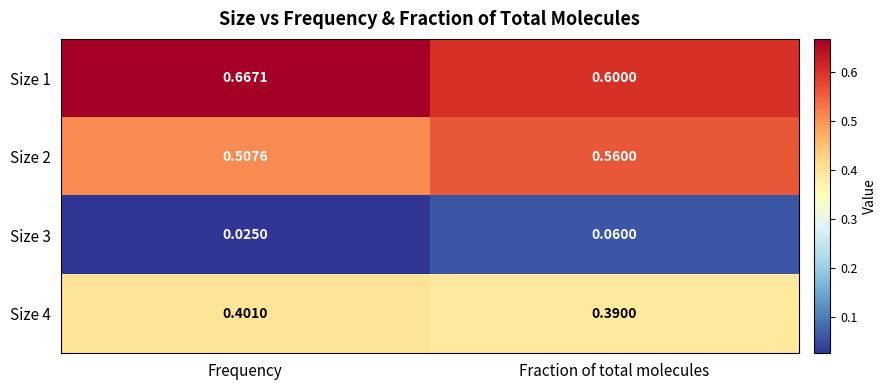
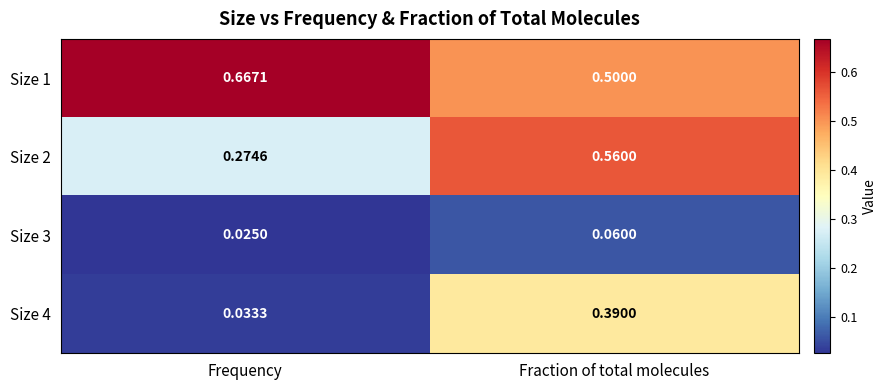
  {
    "Size 1": {
      "Frequency": 0.6671,
-     "Fraction of total molecules": 0.6000
+     "Fraction of total molecules": 0.5000
    },
    "Size 2": {
-     "Frequency": 0.5076,
+     "Frequency": 0.2746,
      "Fraction of total molecules": 0.5600
    },
    "Size 3": {
      "Frequency": 0.0250,
      "Fraction of total molecules": 0.0600
    },
    "Size 4": {
-     "Frequency": 0.4010,
+     "Frequency": 0.0333,
      "Fraction of total molecules": 0.3900
    }
  }
